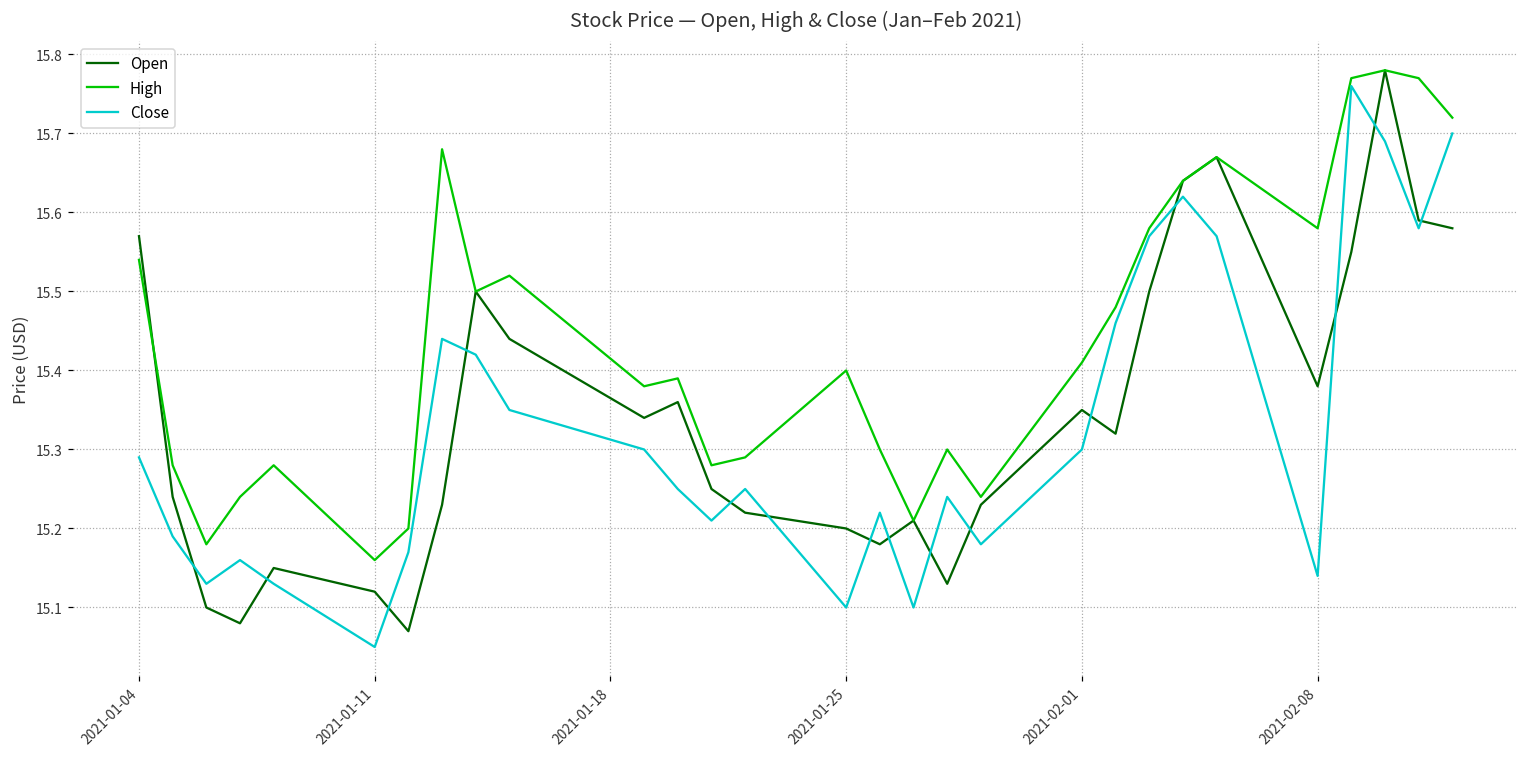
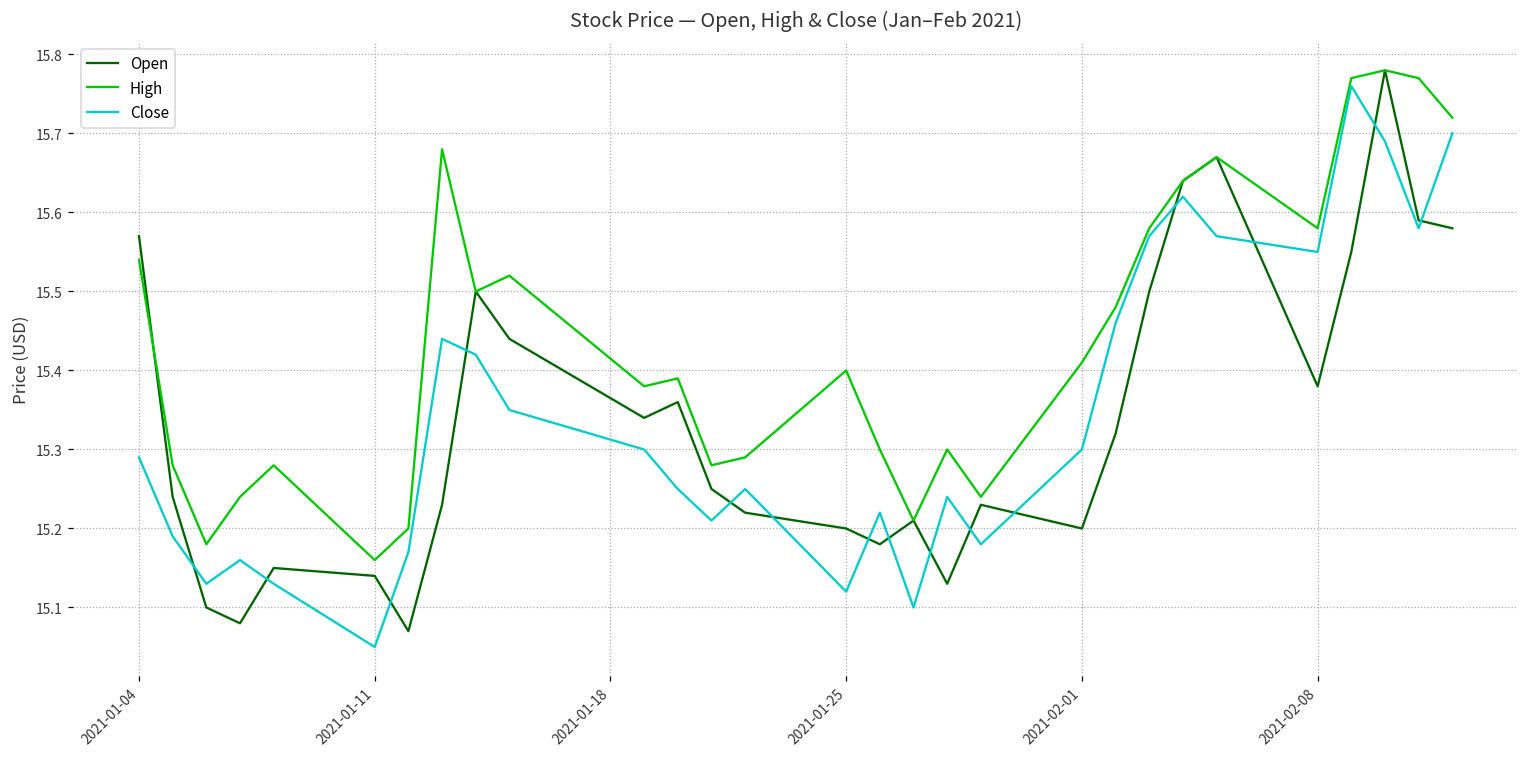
  {
    "Open": {
      "2021-01-04": 15.57,
-     "2021-01-11": 15.12,
+     "2021-01-11": 15.14,
      "2021-01-25": 15.20,
-     "2021-02-01": 15.35,
+     "2021-02-01": 15.20,
      "2021-02-08": 15.38
    },
    "High": {
      "2021-01-04": 15.54,
      "2021-01-11": 15.16,
      "2021-01-25": 15.40,
      "2021-02-01": 15.41,
      "2021-02-08": 15.58
    },
    "Close": {
      "2021-01-04": 15.29,
      "2021-01-11": 15.05,
-     "2021-01-25": 15.10,
+     "2021-01-25": 15.12,
      "2021-02-01": 15.30,
-     "2021-02-08": 15.14
+     "2021-02-08": 15.55
    }
  }
